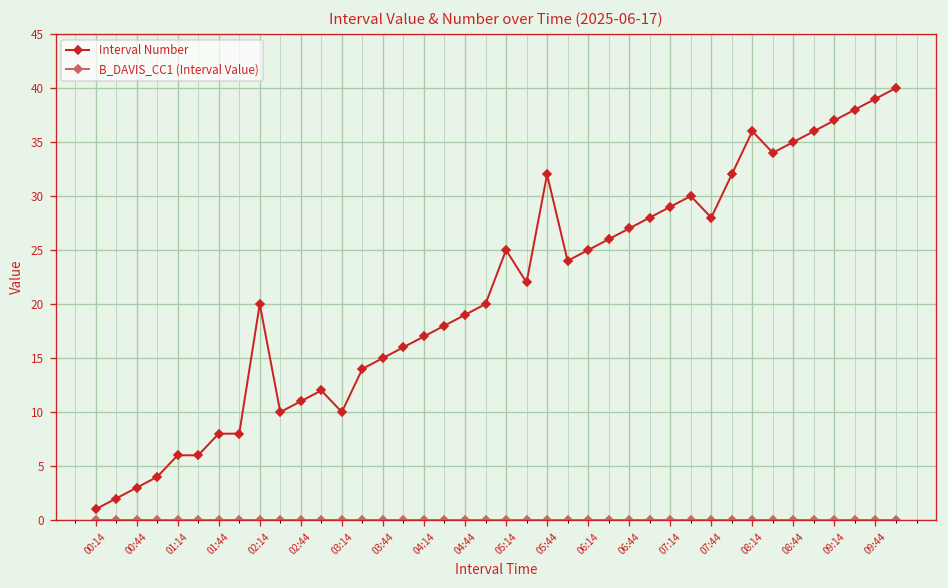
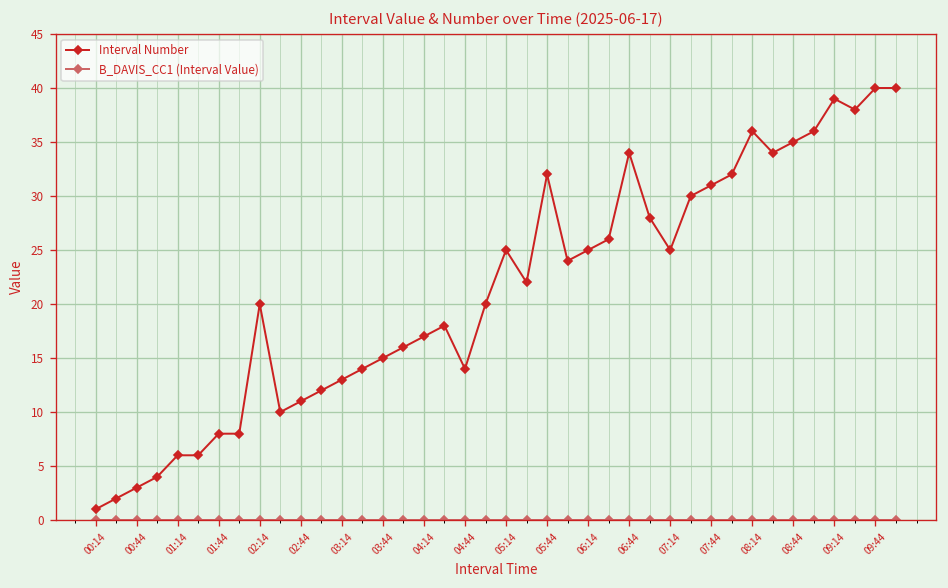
  {
    "Interval Number": {
      "00:14": 1,
      "00:44": 3,
      "01:14": 6,
      "01:44": 8,
      "02:14": 20,
      "02:44": 11,
-     "03:14": 10,
+     "03:14": 13,
      "03:44": 15,
      "04:14": 17,
-     "04:44": 19,
+     "04:44": 14,
      "05:14": 25,
      "05:44": 32,
      "06:14": 25,
-     "06:44": 27,
-     "07:14": 29,
-     "07:44": 28,
+     "06:44": 34,
+     "07:14": 25,
+     "07:44": 31,
      "08:14": 36,
      "08:44": 35,
-     "09:14": 37,
-     "09:44": 39
+     "09:14": 39,
+     "09:44": 40
    },
    "B_DAVIS_CC1 (Interval Value)": {
      "00:14": 0,
      "00:44": 0,
      "01:14": 0,
      "01:44": 0,
      "02:14": 0,
      "02:44": 0,
      "03:14": 0,
      "03:44": 0,
      "04:14": 0,
      "04:44": 0,
      "05:14": 0,
      "05:44": 0,
      "06:14": 0,
      "06:44": 0,
      "07:14": 0,
      "07:44": 0,
      "08:14": 0,
      "08:44": 0,
      "09:14": 0,
      "09:44": 0
    }
  }
